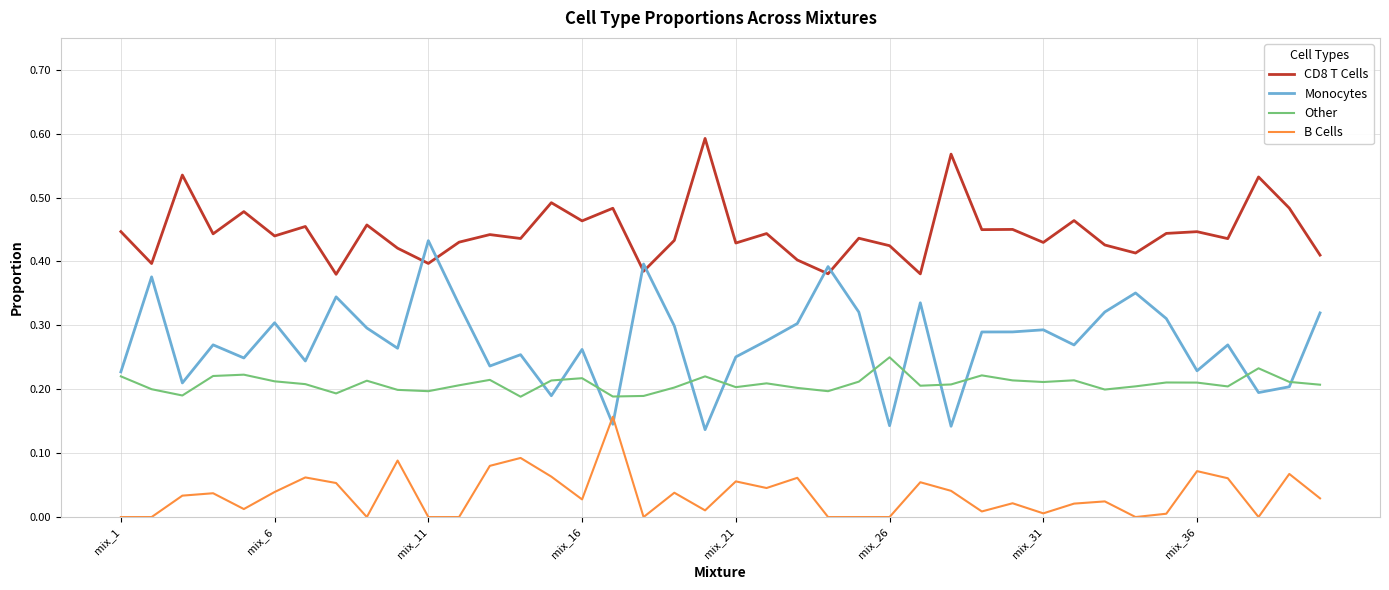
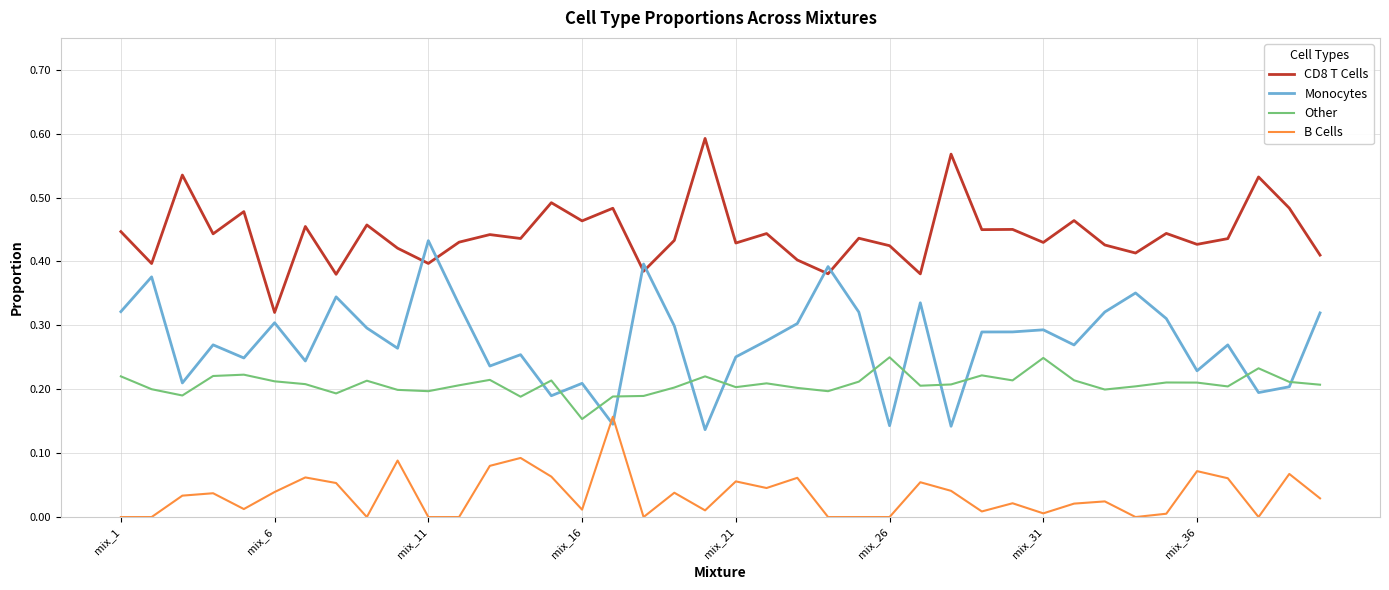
  {
    "CD8 T Cells": {
      "mix_1": 0.45,
-     "mix_6": 0.44,
+     "mix_6": 0.32,
      "mix_11": 0.40,
      "mix_16": 0.46,
      "mix_21": 0.43,
      "mix_26": 0.42,
      "mix_31": 0.43,
-     "mix_36": 0.45
+     "mix_36": 0.43
    },
    "Monocytes": {
-     "mix_1": 0.23,
+     "mix_1": 0.32,
      "mix_6": 0.30,
      "mix_11": 0.43,
-     "mix_16": 0.26,
+     "mix_16": 0.21,
      "mix_21": 0.25,
      "mix_26": 0.14,
      "mix_31": 0.29,
      "mix_36": 0.23
    },
    "Other": {
      "mix_1": 0.22,
      "mix_6": 0.21,
      "mix_11": 0.20,
-     "mix_16": 0.22,
+     "mix_16": 0.15,
      "mix_21": 0.20,
      "mix_26": 0.25,
-     "mix_31": 0.21,
+     "mix_31": 0.25,
      "mix_36": 0.21
    },
    "B Cells": {
      "mix_1": 0.00,
      "mix_6": 0.04,
      "mix_11": 0.00,
-     "mix_16": 0.03,
+     "mix_16": 0.01,
      "mix_21": 0.06,
      "mix_26": 0.00,
      "mix_31": 0.01,
      "mix_36": 0.07
    }
  }
